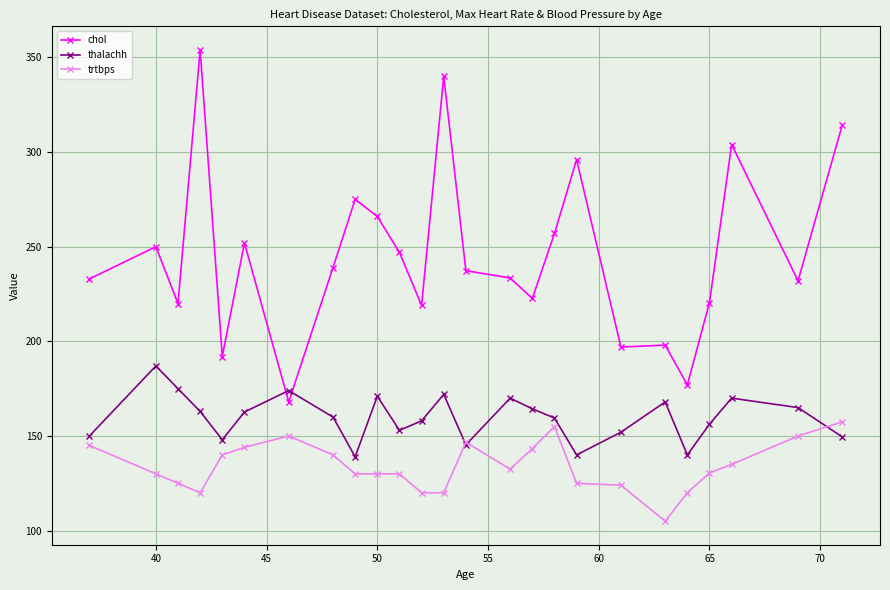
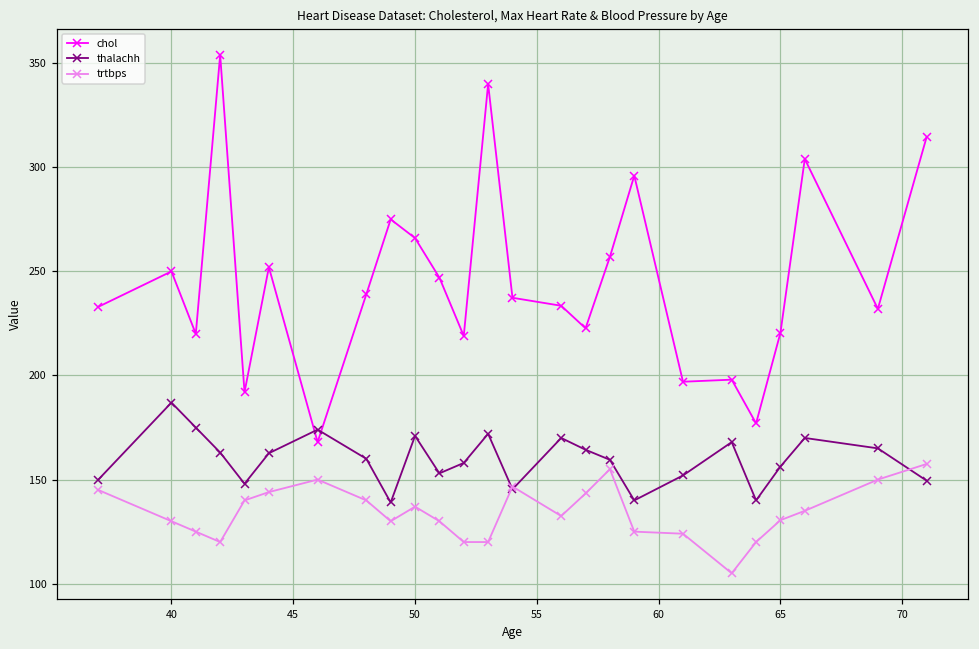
  {
    "chol": {
      "40": 250,
      "50": 266,
      "65": 221
    },
    "thalachh": {
      "40": 187,
      "50": 171,
      "65": 156
    },
    "trtbps": {
      "40": 130,
-     "50": 130,
+     "50": 137,
      "65": 131
    }
  }
